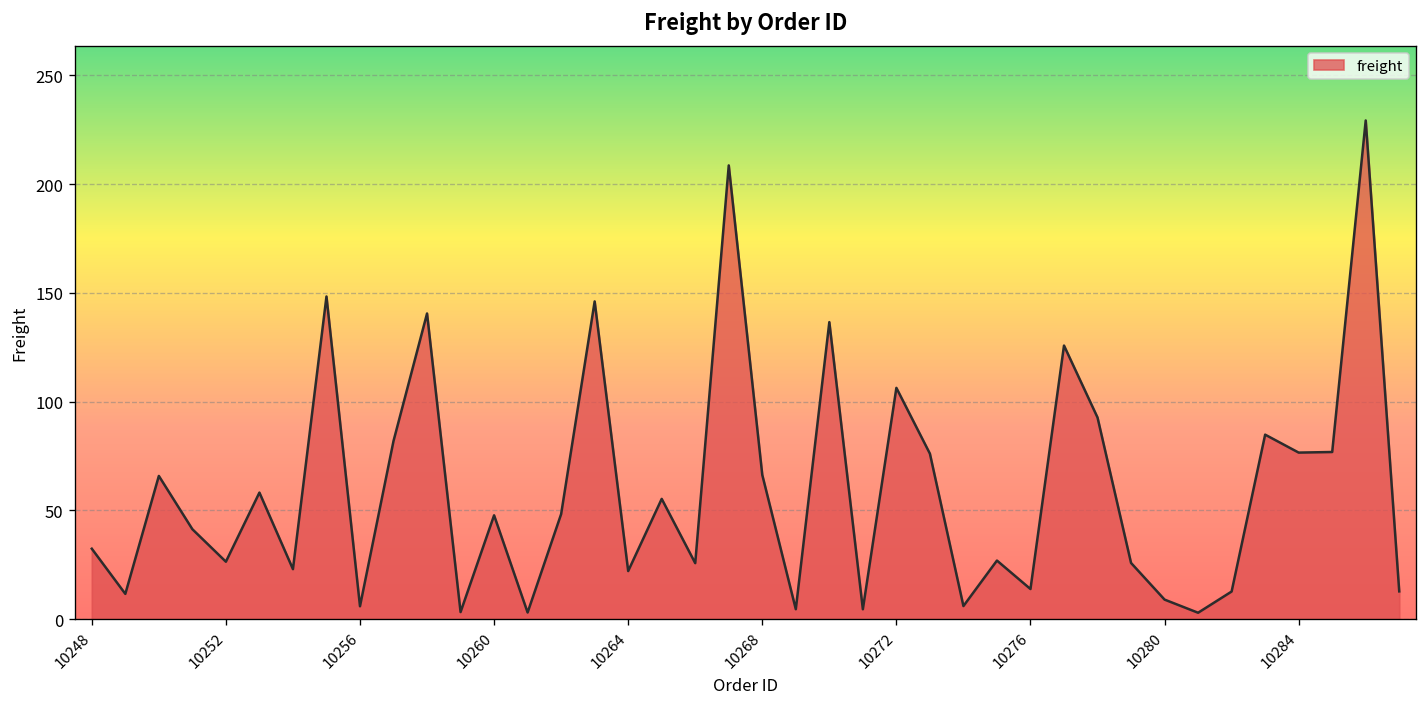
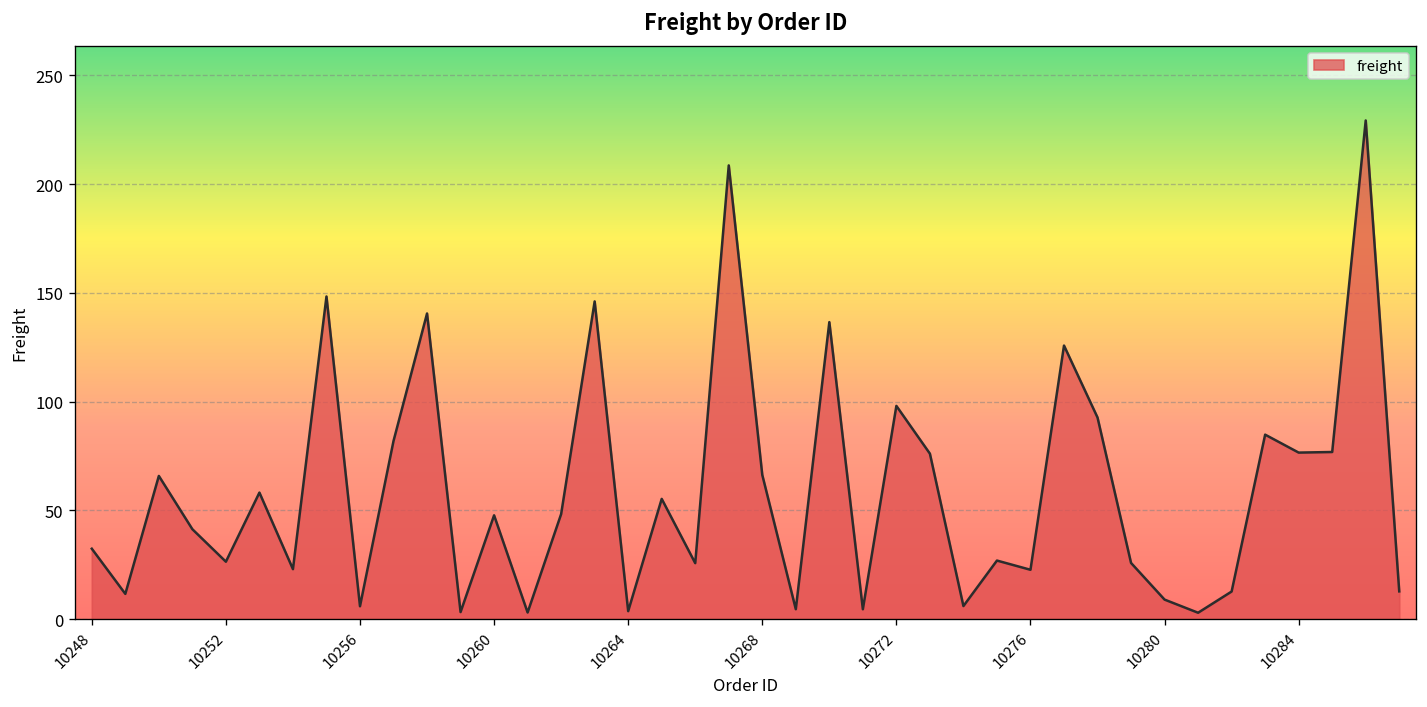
  {
    "10248": 32,
    "10252": 26,
    "10256": 6,
    "10260": 48,
-   "10264": 22,
+   "10264": 4,
    "10268": 66,
-   "10272": 106,
-   "10276": 14,
+   "10272": 98,
+   "10276": 23,
    "10280": 9,
    "10284": 77
  }
